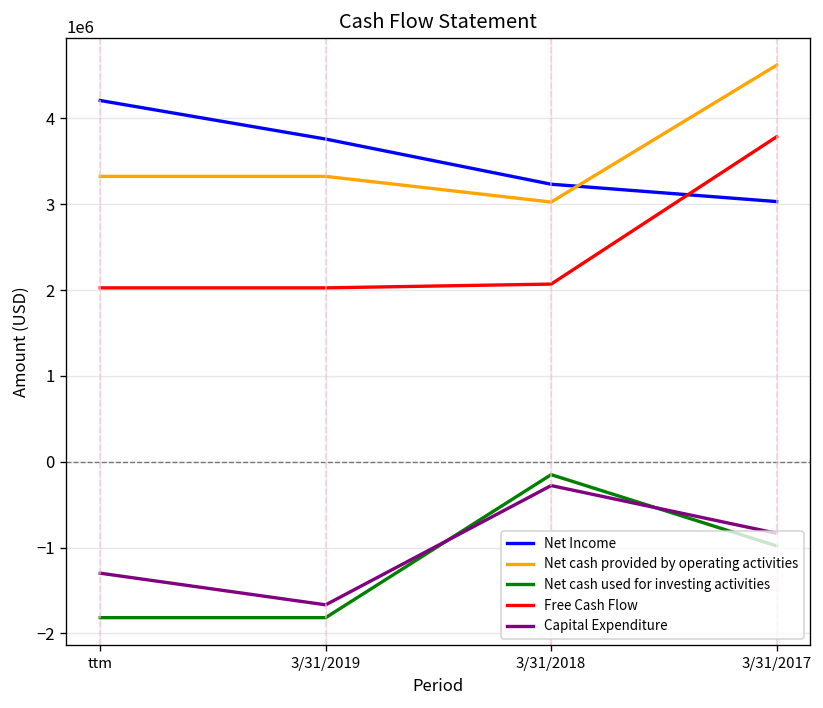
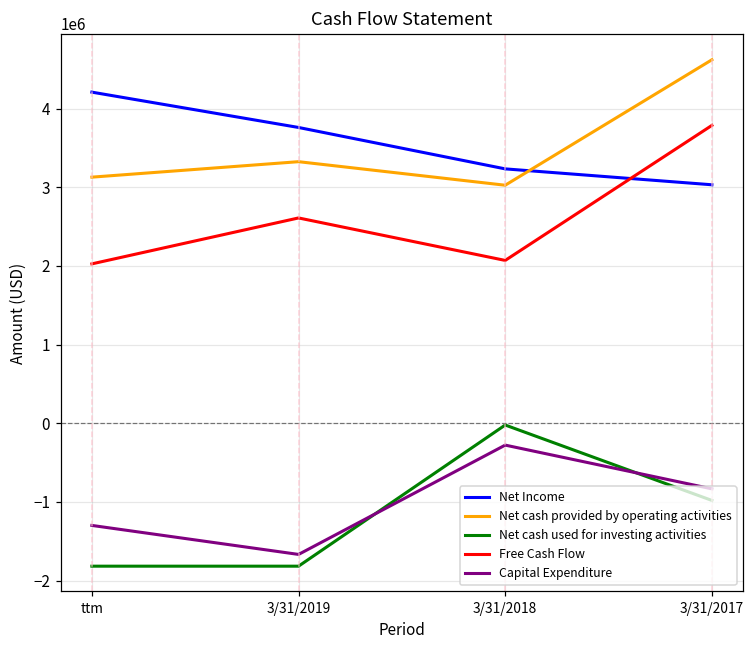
  {
    "Net Income": {
      "ttm": 4200000,
      "3/31/2019": 3800000,
      "3/31/2018": 3200000,
      "3/31/2017": 3000000
    },
    "Net cash provided by operating activities": {
-     "ttm": 3300000,
+     "ttm": 3100000,
      "3/31/2019": 3300000,
      "3/31/2018": 3000000,
      "3/31/2017": 4600000
    },
    "Net cash used for investing activities": {
      "ttm": -1800000,
      "3/31/2019": -1800000,
-     "3/31/2018": -200000
+     "3/31/2018": 0
    },
    "Free Cash Flow": {
      "ttm": 2000000,
-     "3/31/2019": 2000000,
+     "3/31/2019": 2600000,
      "3/31/2018": 2100000,
      "3/31/2017": 3800000
    },
    "Capital Expenditure": {
      "ttm": -1300000,
      "3/31/2019": -1700000,
      "3/31/2018": -300000,
      "3/31/2017": -800000
    }
  }
